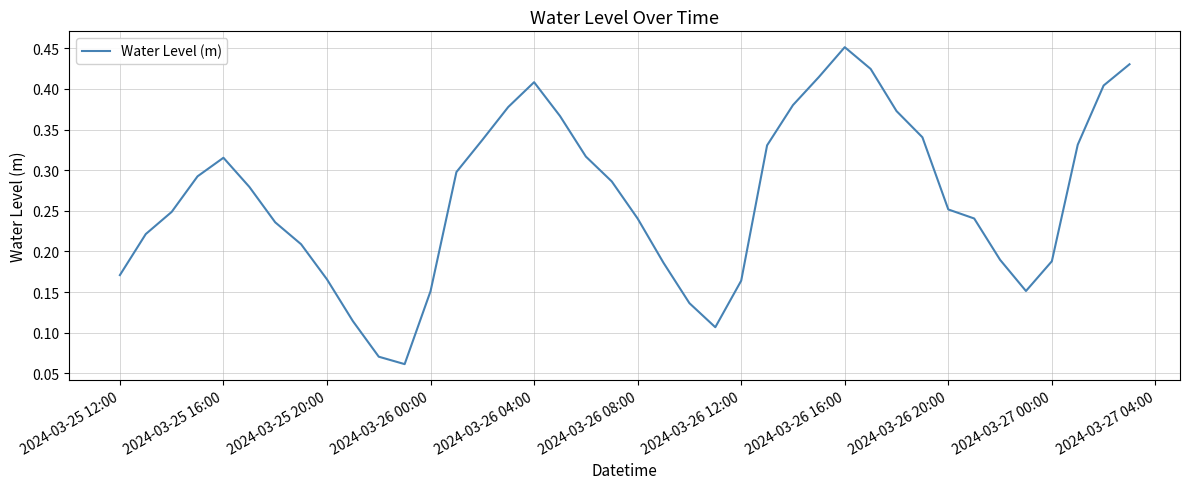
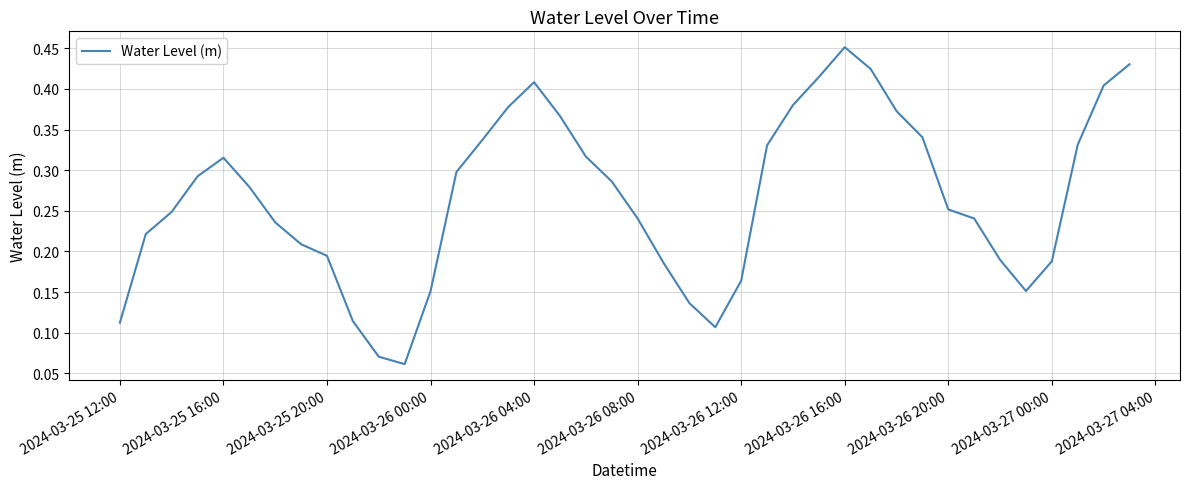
  {
-   "2024-03-25 12:00": 0.17,
+   "2024-03-25 12:00": 0.11,
    "2024-03-25 16:00": 0.32,
-   "2024-03-25 20:00": 0.17,
+   "2024-03-25 20:00": 0.19,
    "2024-03-26 00:00": 0.15,
    "2024-03-26 04:00": 0.41,
    "2024-03-26 08:00": 0.24,
    "2024-03-26 12:00": 0.16,
    "2024-03-26 16:00": 0.45,
    "2024-03-26 20:00": 0.25,
    "2024-03-27 00:00": 0.19
  }
